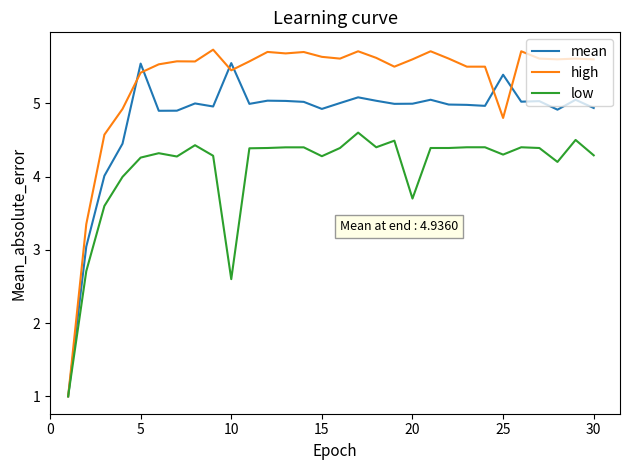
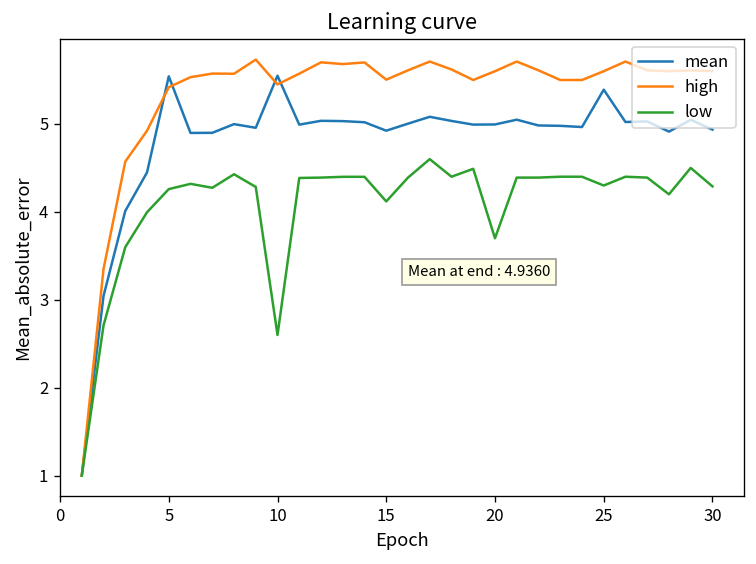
  {
    "mean": {
      "5": 5.5,
      "10": 5.5,
      "15": 4.9,
      "20": 5.0,
      "25": 5.4,
      "30": 4.9
    },
    "high": {
      "5": 5.4,
      "10": 5.5,
-     "15": 5.6,
+     "15": 5.5,
      "20": 5.6,
-     "25": 4.8
+     "25": 5.6
    },
    "low": {
      "5": 4.3,
      "10": 2.6,
-     "15": 4.3,
+     "15": 4.1,
      "25": 4.3,
      "30": 4.3
    }
  }
